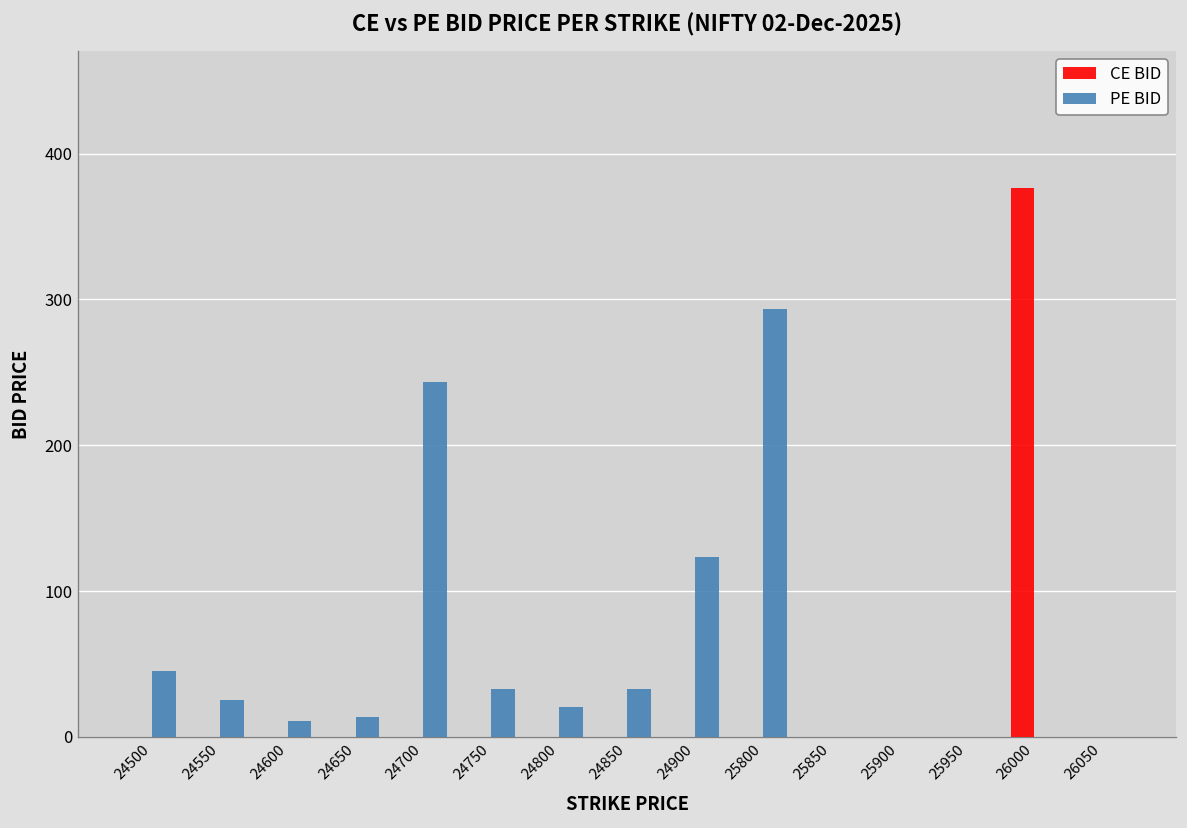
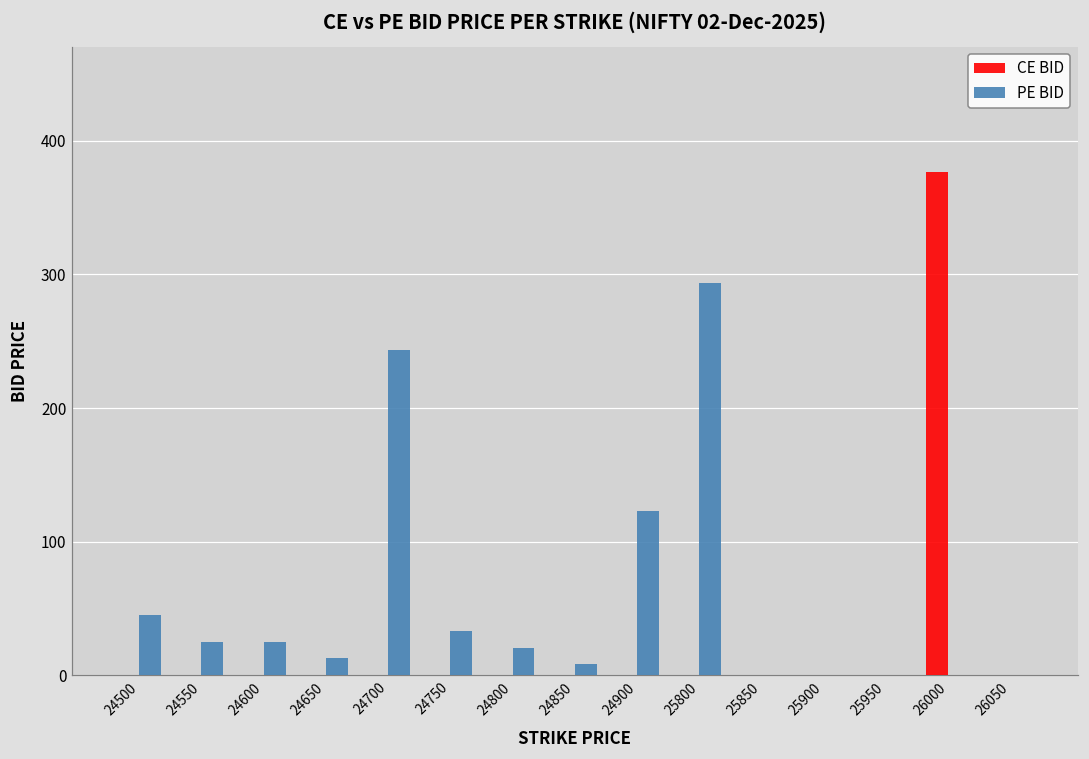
  {
    "CE BID": {
      "24500": 0,
      "24550": 0,
      "24600": 0,
      "24650": 0,
      "24700": 0,
      "24750": 0,
      "24800": 0,
      "24850": 0,
      "24900": 0,
      "25800": 0,
      "25850": 0,
      "25900": 0,
      "25950": 0,
      "26000": 376,
      "26050": 0
    },
    "PE BID": {
      "24500": 45,
      "24550": 25,
-     "24600": 11,
+     "24600": 25,
      "24650": 13,
      "24700": 244,
      "24750": 33,
      "24800": 21,
-     "24850": 33,
+     "24850": 9,
      "24900": 123,
      "25800": 294,
      "25850": 0,
      "25900": 0,
      "25950": 0,
      "26000": 0,
      "26050": 0
    }
  }
